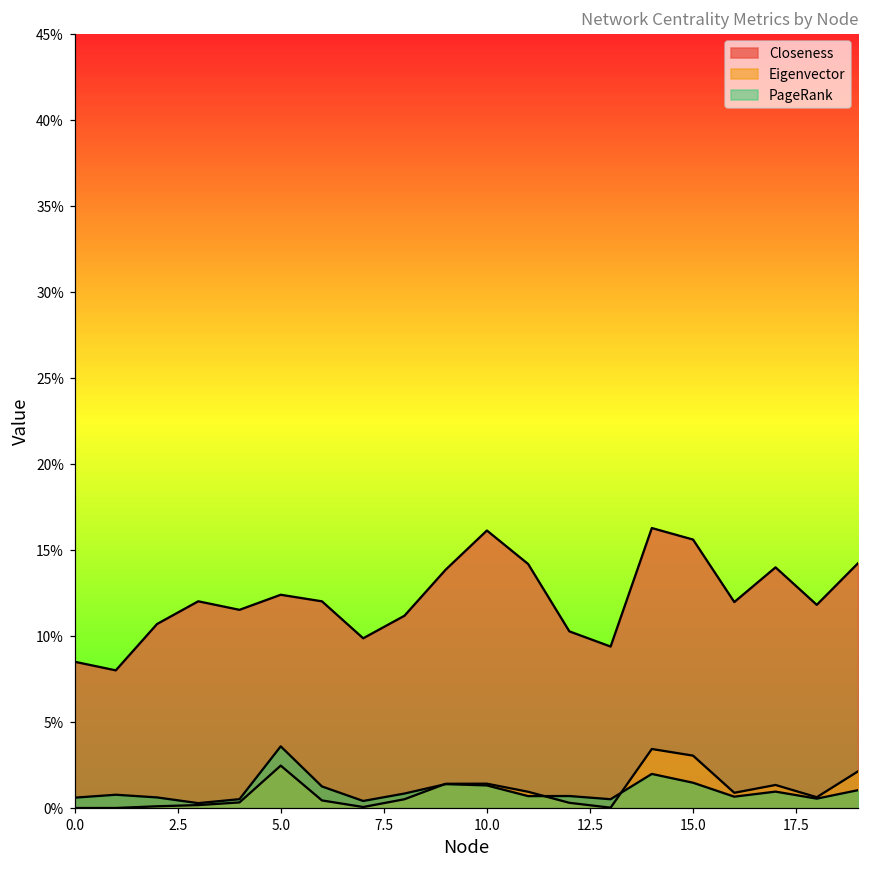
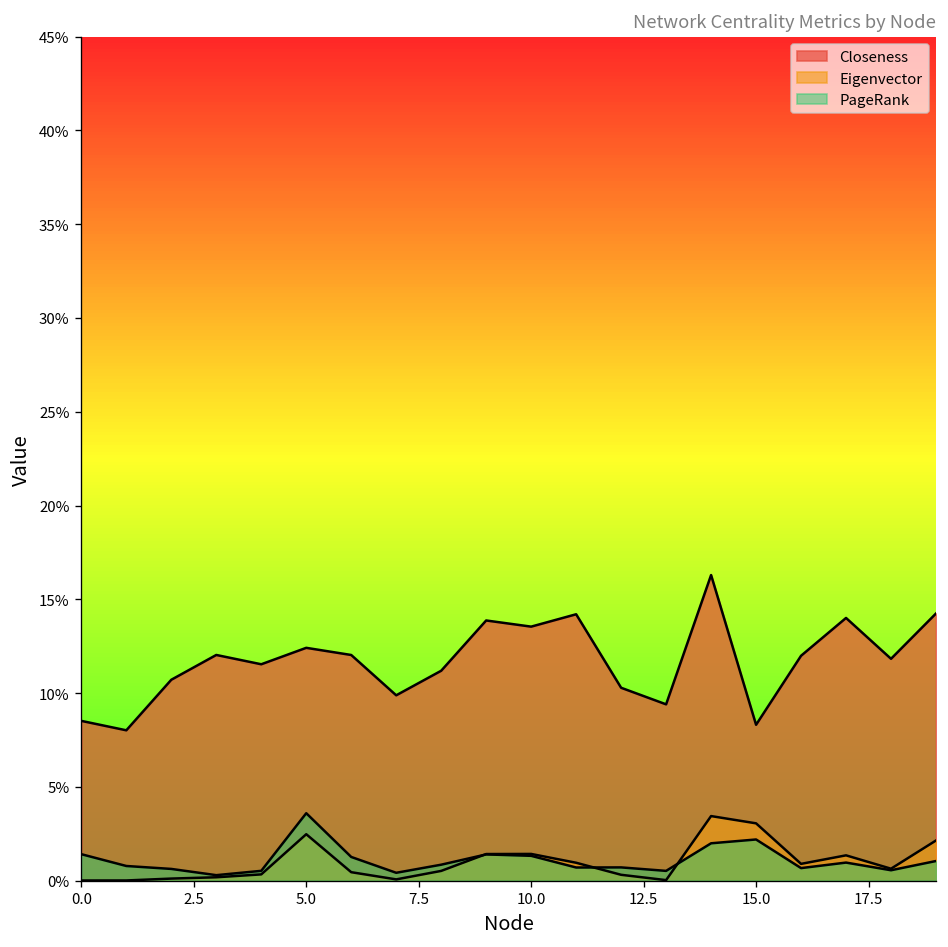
  {
    "Closeness": {
      "0.0": "8.5%",
      "5.0": "12.4%",
-     "10.0": "16.1%",
-     "15.0": "15.6%"
+     "10.0": "13.5%",
+     "15.0": "8.3%"
    },
    "Eigenvector": {
      "0.0": "0.0%",
      "5.0": "2.5%",
      "15.0": "3.1%"
    },
    "PageRank": {
-     "0.0": "0.6%",
+     "0.0": "1.4%",
      "5.0": "3.6%",
-     "15.0": "1.5%"
+     "15.0": "2.2%"
    }
  }
